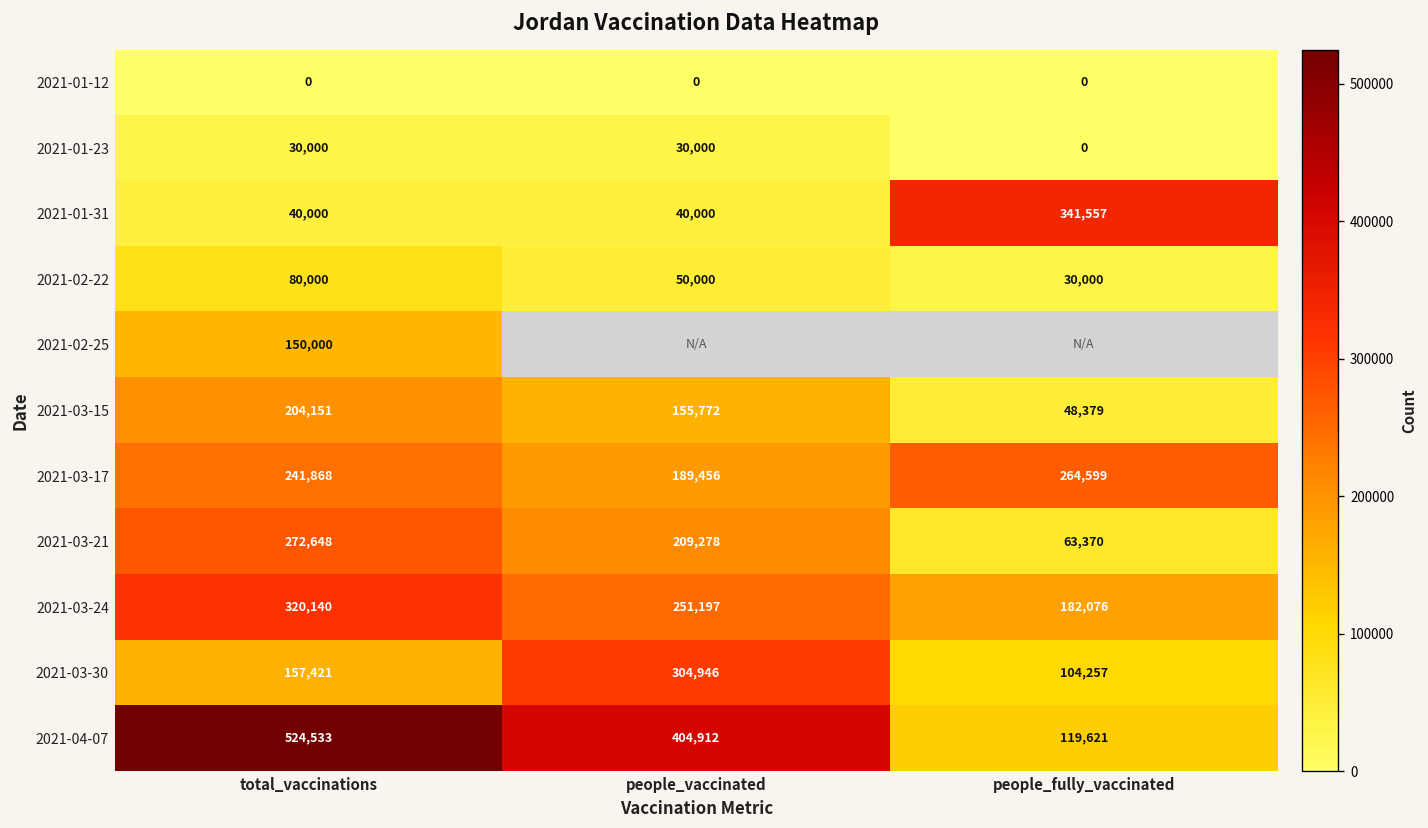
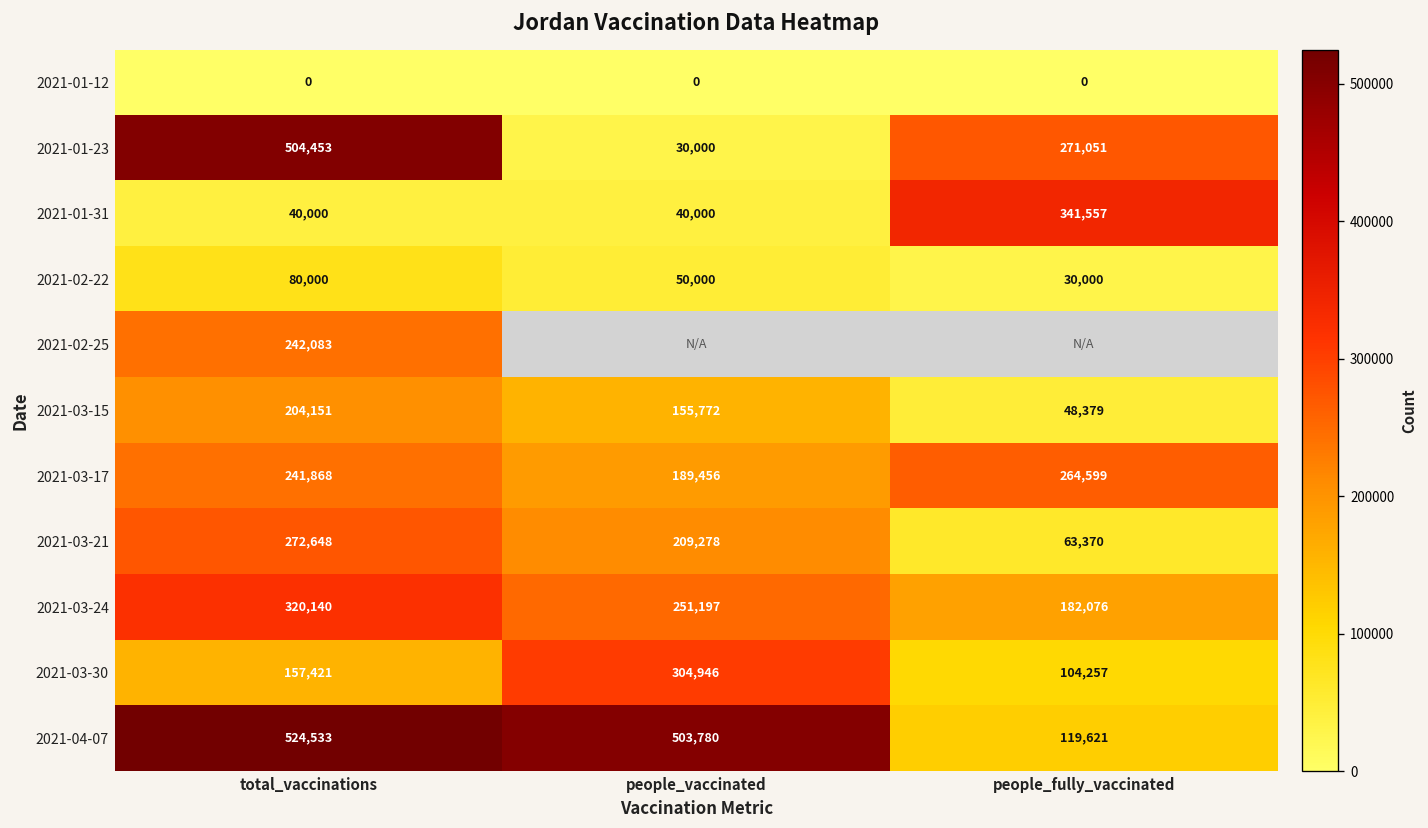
  {
    "2021-01-12": {
      "total_vaccinations": "0",
      "people_vaccinated": "0",
      "people_fully_vaccinated": "0"
    },
    "2021-01-23": {
-     "total_vaccinations": "30,000",
+     "total_vaccinations": "504,453",
      "people_vaccinated": "30,000",
-     "people_fully_vaccinated": "0"
+     "people_fully_vaccinated": "271,051"
    },
    "2021-01-31": {
      "total_vaccinations": "40,000",
      "people_vaccinated": "40,000",
      "people_fully_vaccinated": "341,557"
    },
    "2021-02-22": {
      "total_vaccinations": "80,000",
      "people_vaccinated": "50,000",
      "people_fully_vaccinated": "30,000"
    },
    "2021-02-25": {
-     "total_vaccinations": "150,000"
+     "total_vaccinations": "242,083"
    },
    "2021-03-15": {
      "total_vaccinations": "204,151",
      "people_vaccinated": "155,772",
      "people_fully_vaccinated": "48,379"
    },
    "2021-03-17": {
      "total_vaccinations": "241,868",
      "people_vaccinated": "189,456",
      "people_fully_vaccinated": "264,599"
    },
    "2021-03-21": {
      "total_vaccinations": "272,648",
      "people_vaccinated": "209,278",
      "people_fully_vaccinated": "63,370"
    },
    "2021-03-24": {
      "total_vaccinations": "320,140",
      "people_vaccinated": "251,197",
      "people_fully_vaccinated": "182,076"
    },
    "2021-03-30": {
      "total_vaccinations": "157,421",
      "people_vaccinated": "304,946",
      "people_fully_vaccinated": "104,257"
    },
    "2021-04-07": {
      "total_vaccinations": "524,533",
-     "people_vaccinated": "404,912",
+     "people_vaccinated": "503,780",
      "people_fully_vaccinated": "119,621"
    }
  }
